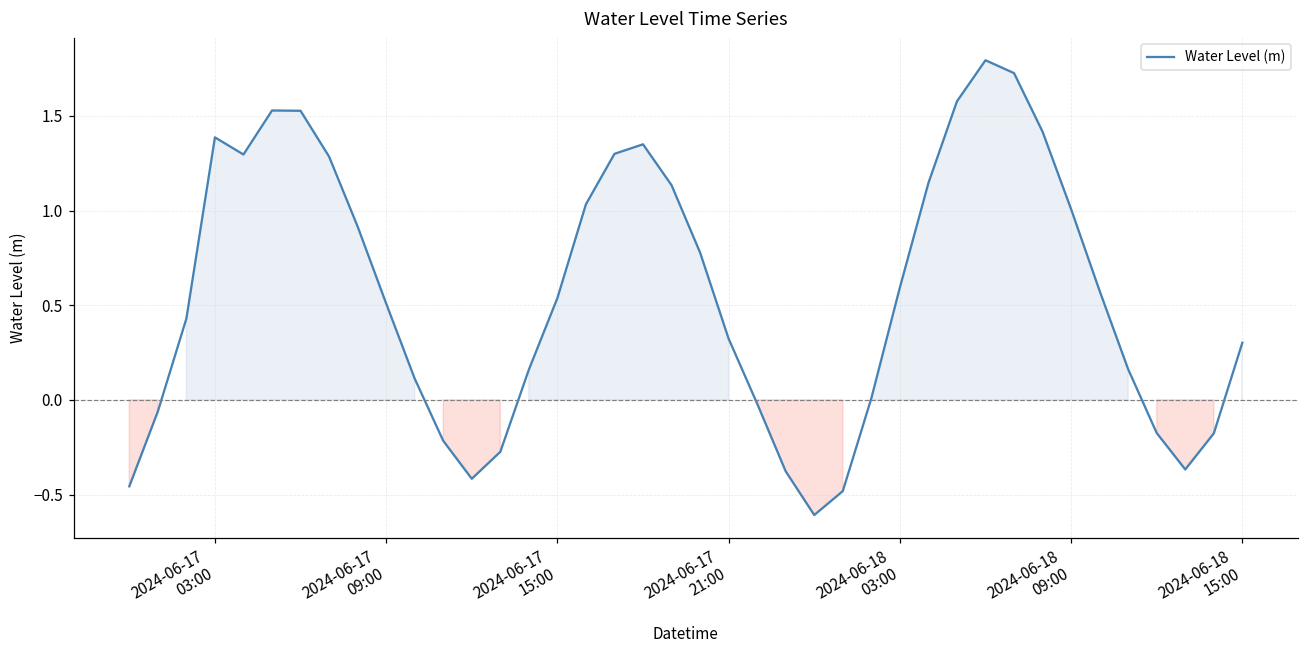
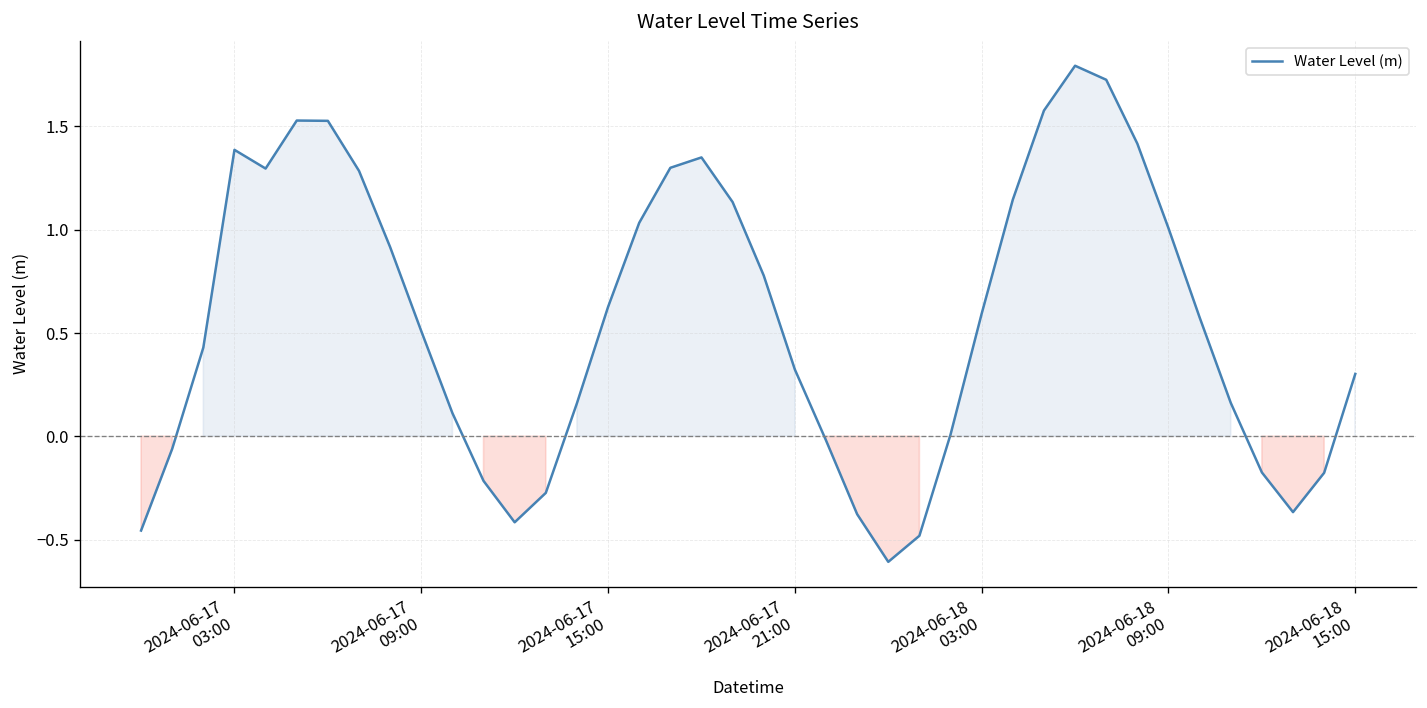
  {
    "2024-06-17 03:00": 1.39,
    "2024-06-17 09:00": 0.51,
-   "2024-06-17 15:00": 0.54,
+   "2024-06-17 15:00": 0.63,
    "2024-06-17 21:00": 0.32,
    "2024-06-18 03:00": 0.59,
    "2024-06-18 09:00": 1.01,
    "2024-06-18 15:00": 0.30
  }
